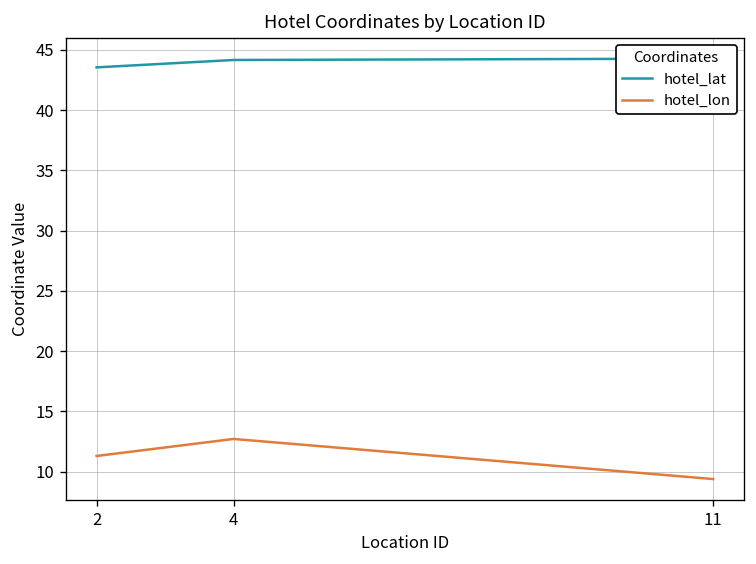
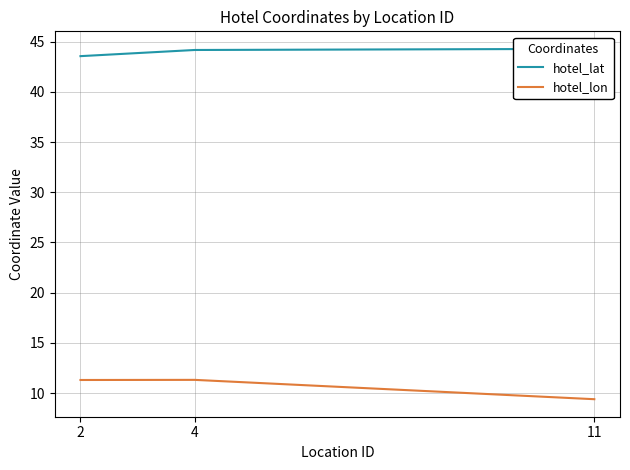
  {
    "hotel_lat": {
      "2": 43.5,
      "4": 44.2
    },
    "hotel_lon": {
      "2": 11.3,
-     "4": 12.7,
+     "4": 11.3,
      "11": 9.4
    }
  }
